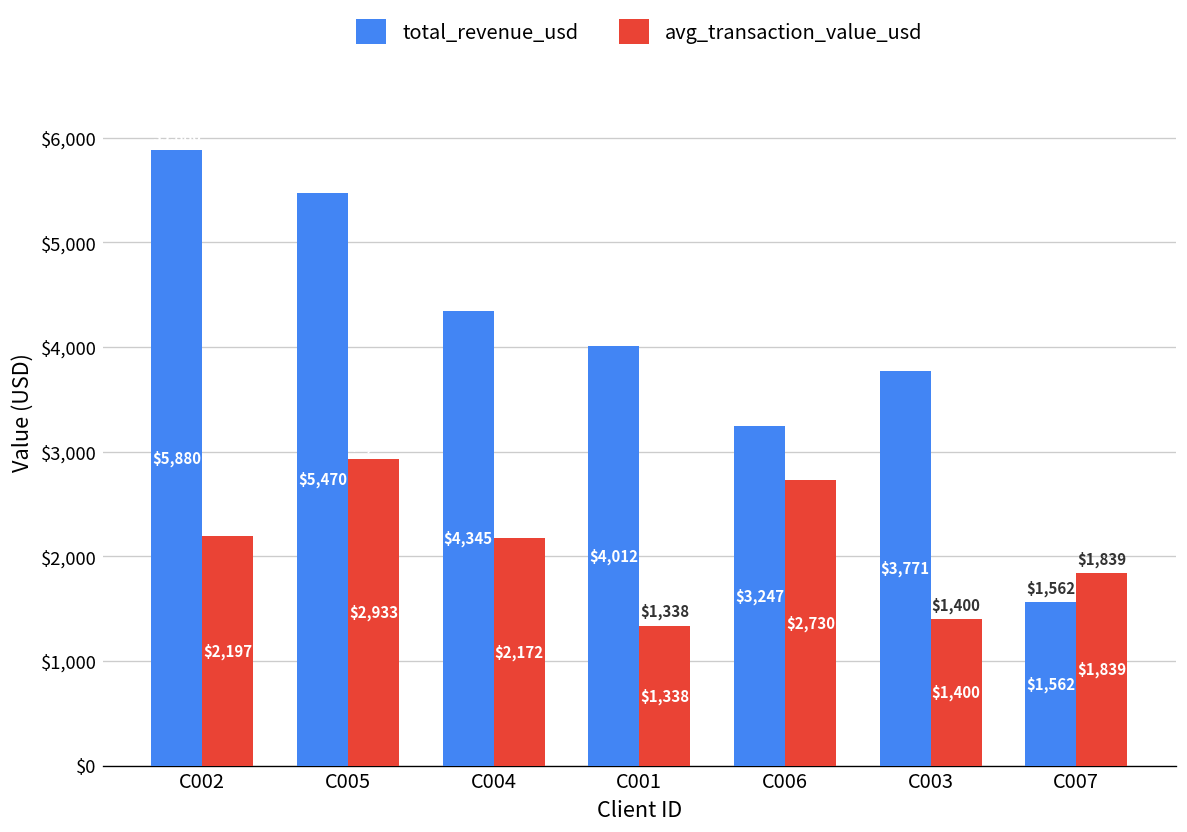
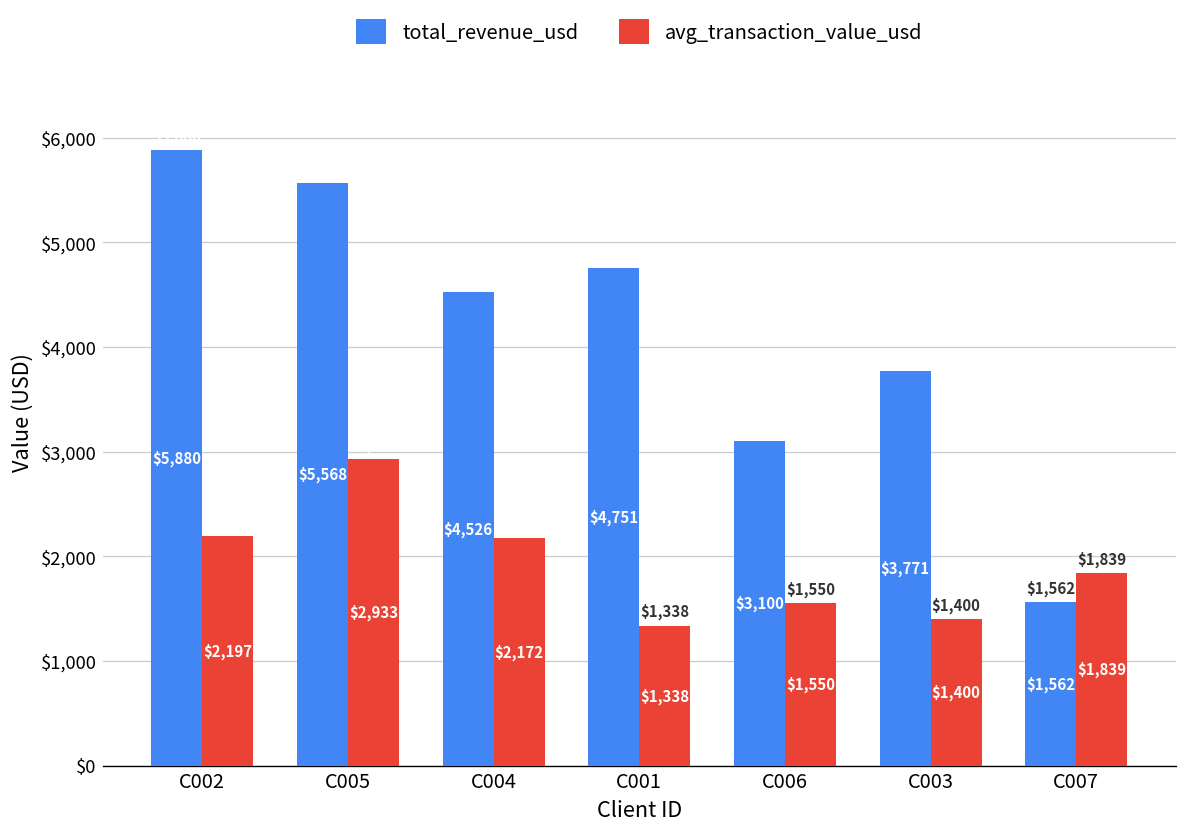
  {
    "total_revenue_usd": {
      "C002": "$5,880",
-     "C005": "$5,470",
-     "C004": "$4,345",
-     "C001": "$4,012",
-     "C006": "$3,247",
+     "C005": "$5,568",
+     "C004": "$4,526",
+     "C001": "$4,751",
+     "C006": "$3,100",
      "C003": "$3,771",
      "C007": "$1,562"
    },
    "avg_transaction_value_usd": {
      "C002": "$2,197",
      "C005": "$2,933",
      "C004": "$2,172",
      "C001": "$1,338",
-     "C006": "$2,730",
+     "C006": "$1,550",
      "C003": "$1,400",
      "C007": "$1,839"
    }
  }
